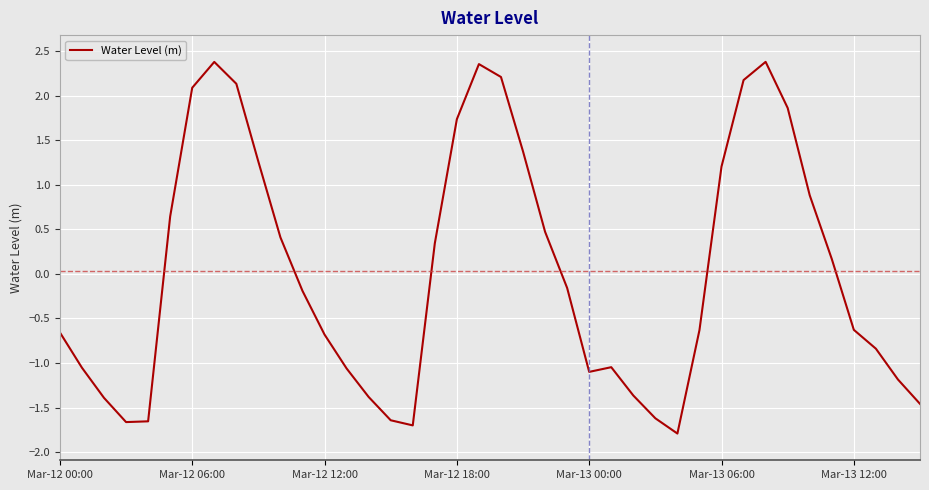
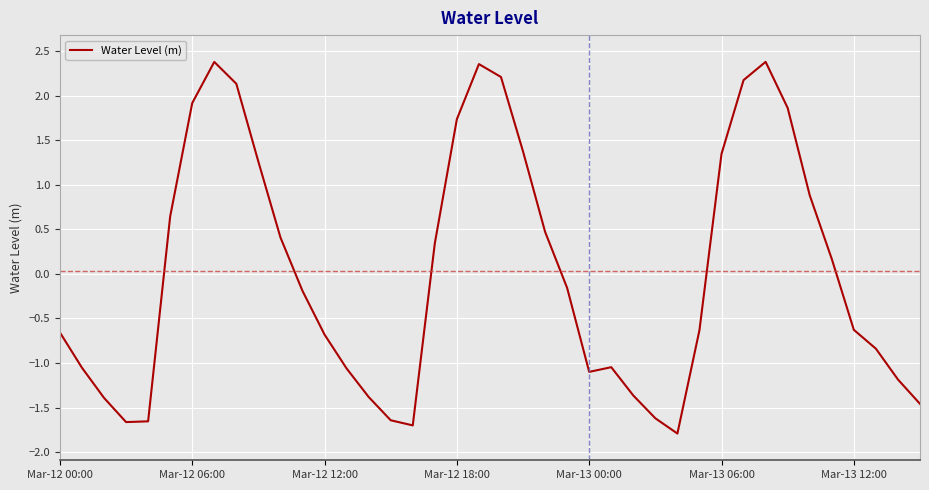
  {
    "Mar-12 00:00": -0.7,
-   "Mar-12 06:00": 2.1,
+   "Mar-12 06:00": 1.9,
    "Mar-12 12:00": -0.7,
    "Mar-12 18:00": 1.7,
    "Mar-13 00:00": -1.1,
-   "Mar-13 06:00": 1.2,
+   "Mar-13 06:00": 1.3,
    "Mar-13 12:00": -0.6
  }
